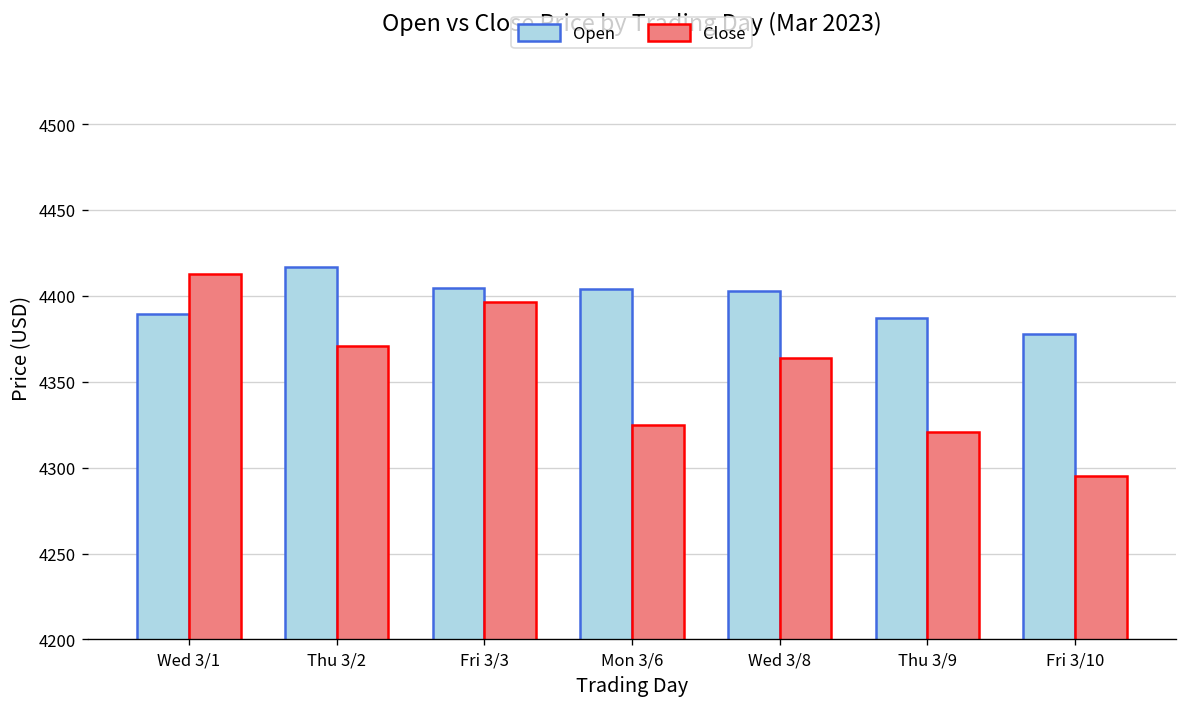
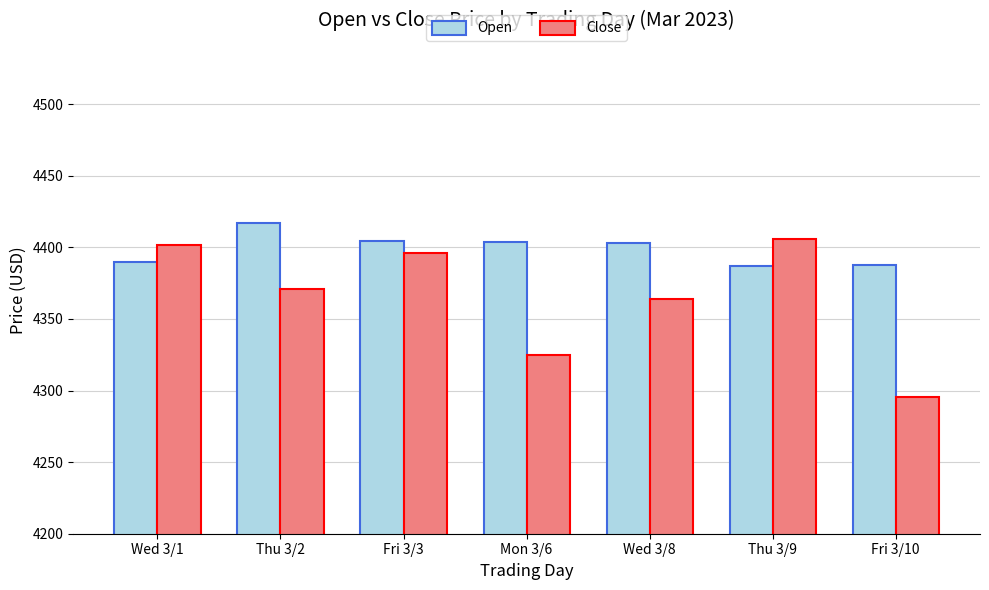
  {
    "Open": {
      "Wed 3/1": 4390,
      "Thu 3/2": 4417,
      "Fri 3/3": 4405,
      "Mon 3/6": 4404,
      "Wed 3/8": 4403,
      "Thu 3/9": 4387,
-     "Fri 3/10": 4378
+     "Fri 3/10": 4388
    },
    "Close": {
-     "Wed 3/1": 4413,
+     "Wed 3/1": 4402,
      "Thu 3/2": 4371,
      "Fri 3/3": 4396,
      "Mon 3/6": 4325,
      "Wed 3/8": 4364,
-     "Thu 3/9": 4321,
+     "Thu 3/9": 4406,
      "Fri 3/10": 4295
    }
  }
